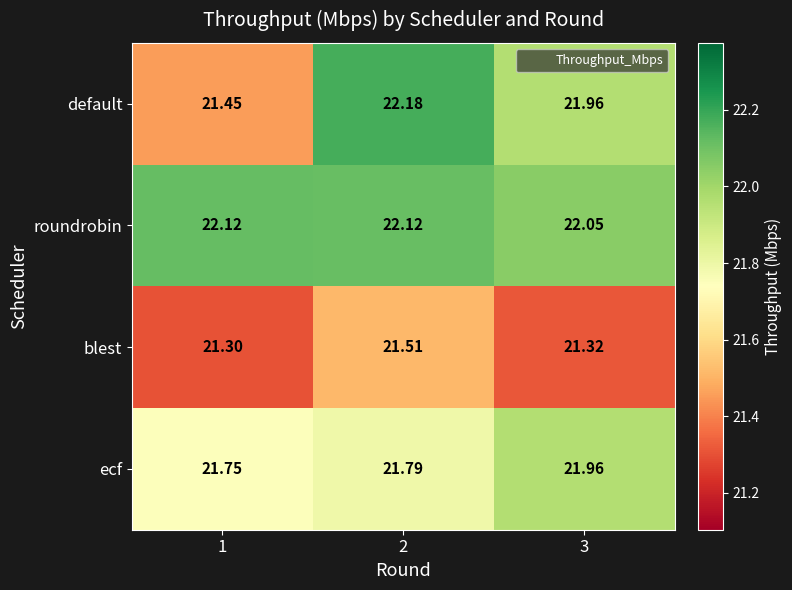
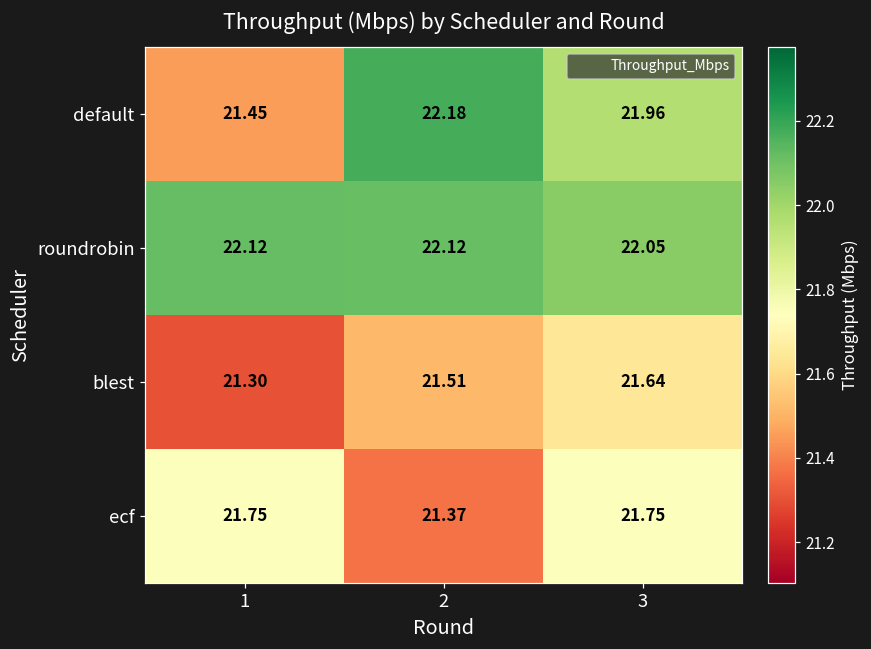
  {
    "default": {
      "1": 21.45,
      "2": 22.18,
      "3": 21.96
    },
    "roundrobin": {
      "1": 22.12,
      "2": 22.12,
      "3": 22.05
    },
    "blest": {
      "1": 21.30,
      "2": 21.51,
-     "3": 21.32
+     "3": 21.64
    },
    "ecf": {
      "1": 21.75,
-     "2": 21.79,
-     "3": 21.96
+     "2": 21.37,
+     "3": 21.75
    }
  }
